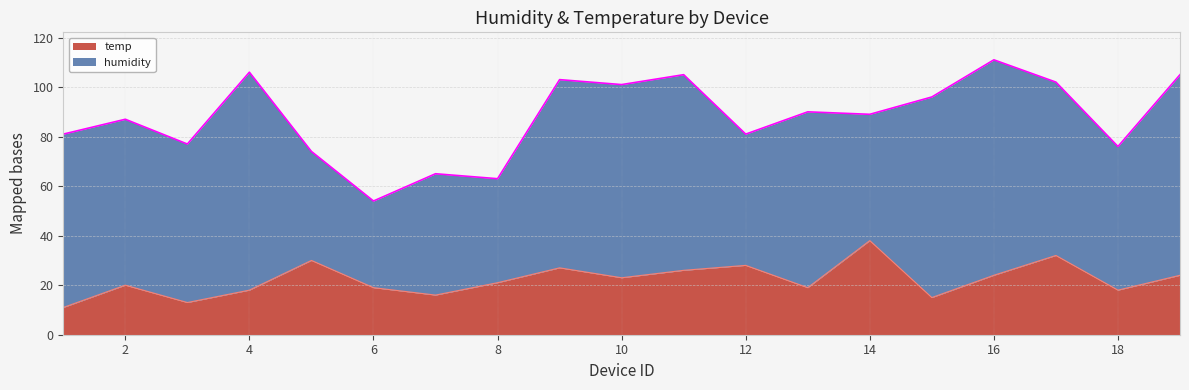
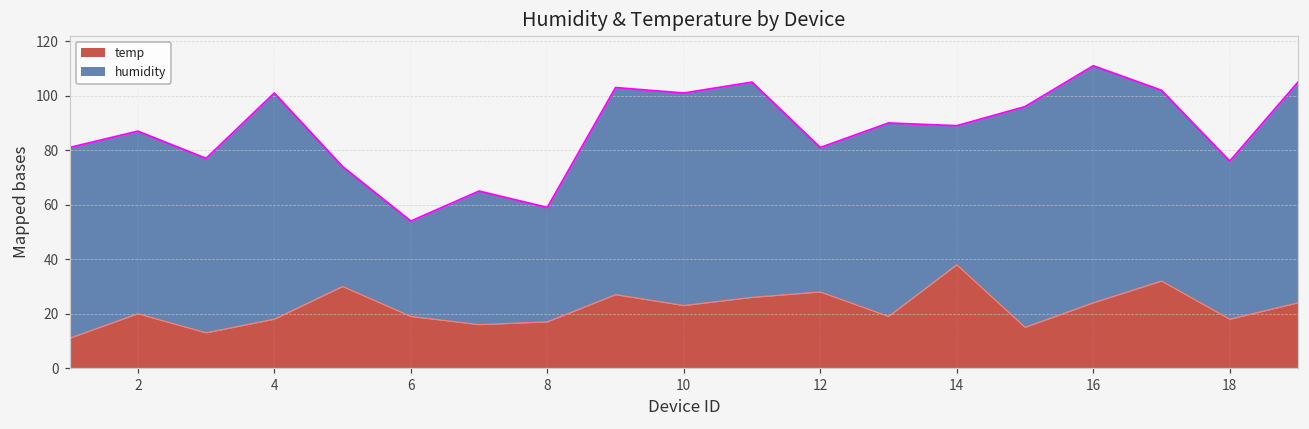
  {
    "temp": {
      "2": 20,
      "4": 18,
      "6": 19,
-     "8": 21,
+     "8": 17,
      "10": 23,
      "12": 28,
      "14": 38,
      "16": 24,
      "18": 18
    },
    "humidity": {
      "2": 67,
-     "4": 88,
+     "4": 83,
      "6": 35,
      "8": 42,
      "10": 78,
      "12": 53,
      "14": 51,
      "16": 87,
      "18": 58
    }
  }
